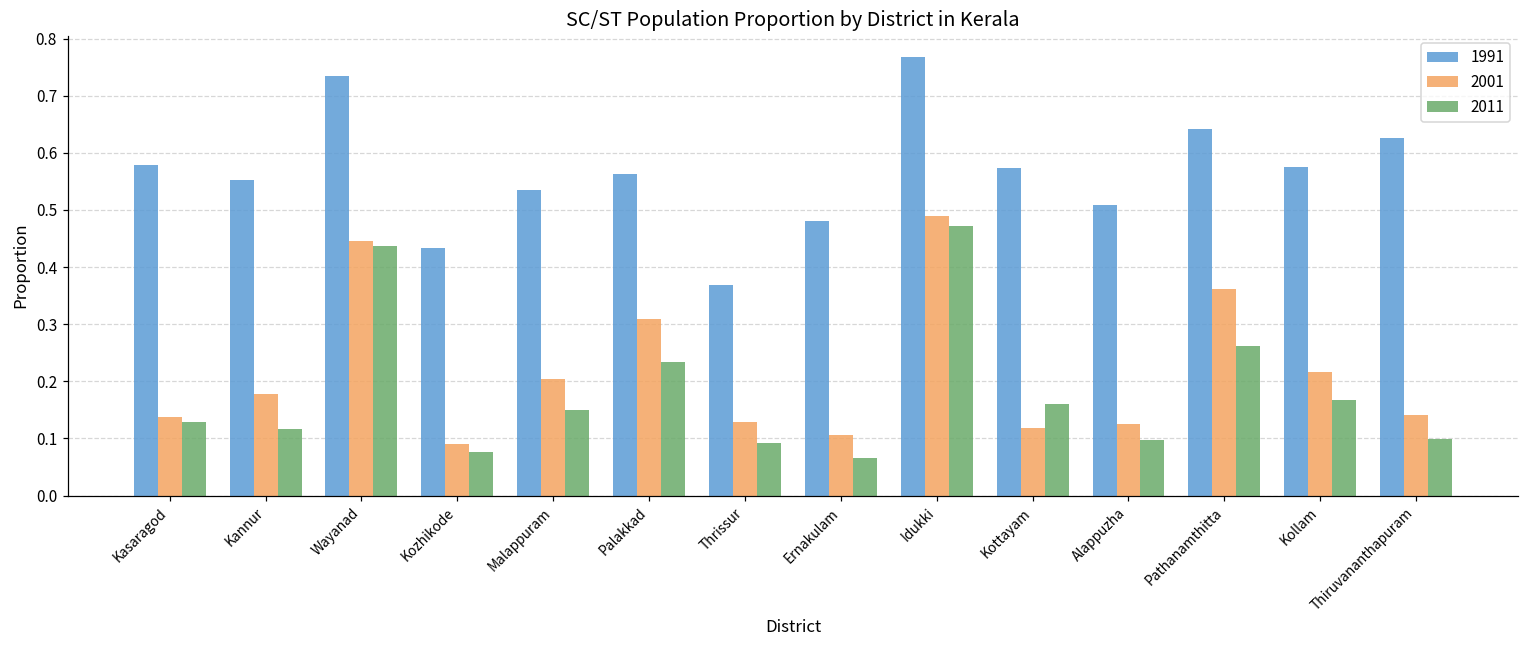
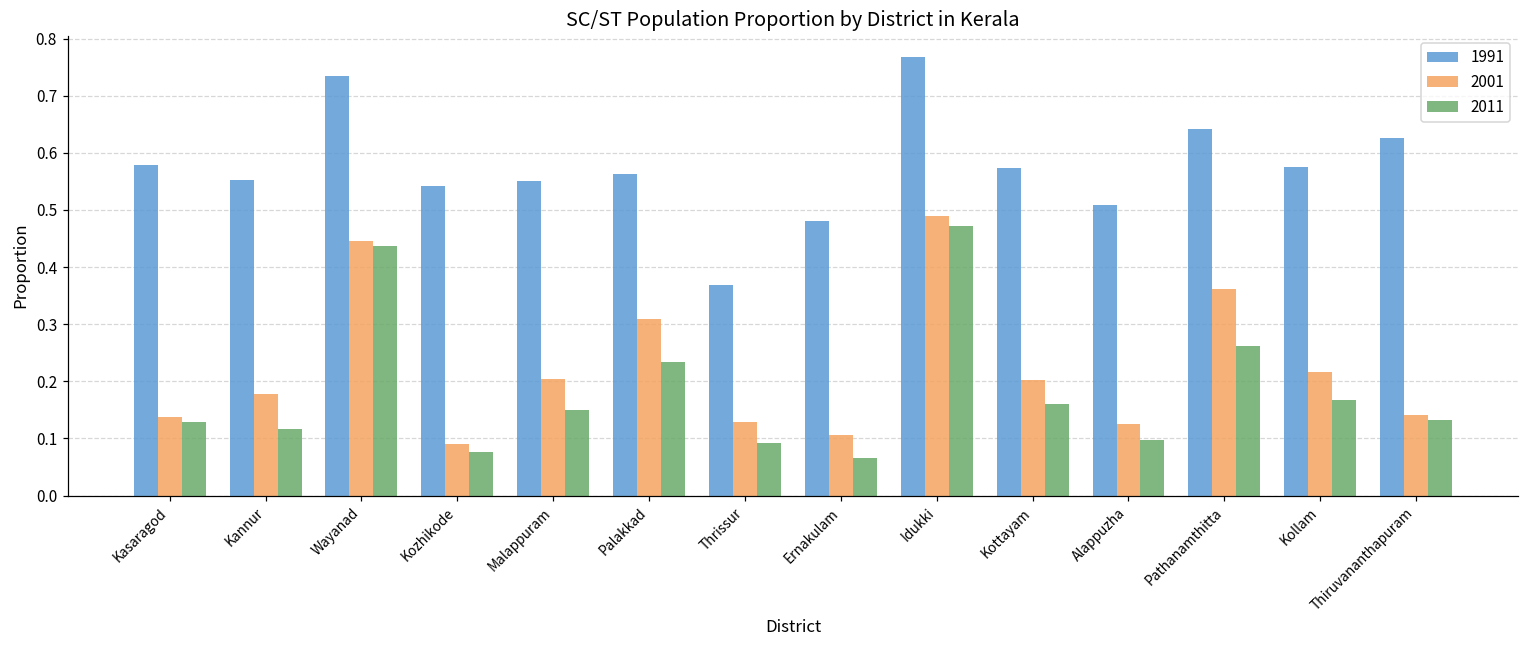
  {
    "1991": {
      "Kasaragod": 0.58,
      "Kannur": 0.55,
      "Wayanad": 0.73,
-     "Kozhikode": 0.43,
-     "Malappuram": 0.53,
+     "Kozhikode": 0.54,
+     "Malappuram": 0.55,
      "Palakkad": 0.56,
      "Thrissur": 0.37,
      "Ernakulam": 0.48,
      "Idukki": 0.77,
      "Kottayam": 0.57,
      "Alappuzha": 0.51,
      "Pathanamthitta": 0.64,
      "Kollam": 0.57,
      "Thiruvananthapuram": 0.63
    },
    "2001": {
      "Kasaragod": 0.14,
      "Kannur": 0.18,
      "Wayanad": 0.45,
      "Kozhikode": 0.09,
      "Malappuram": 0.20,
      "Palakkad": 0.31,
      "Thrissur": 0.13,
      "Ernakulam": 0.11,
      "Idukki": 0.49,
-     "Kottayam": 0.12,
+     "Kottayam": 0.20,
      "Alappuzha": 0.12,
      "Pathanamthitta": 0.36,
      "Kollam": 0.22,
      "Thiruvananthapuram": 0.14
    },
    "2011": {
      "Kasaragod": 0.13,
      "Kannur": 0.12,
      "Wayanad": 0.44,
      "Kozhikode": 0.08,
      "Malappuram": 0.15,
      "Palakkad": 0.23,
      "Thrissur": 0.09,
      "Ernakulam": 0.07,
      "Idukki": 0.47,
      "Kottayam": 0.16,
      "Alappuzha": 0.10,
      "Pathanamthitta": 0.26,
      "Kollam": 0.17,
-     "Thiruvananthapuram": 0.10
+     "Thiruvananthapuram": 0.13
    }
  }
